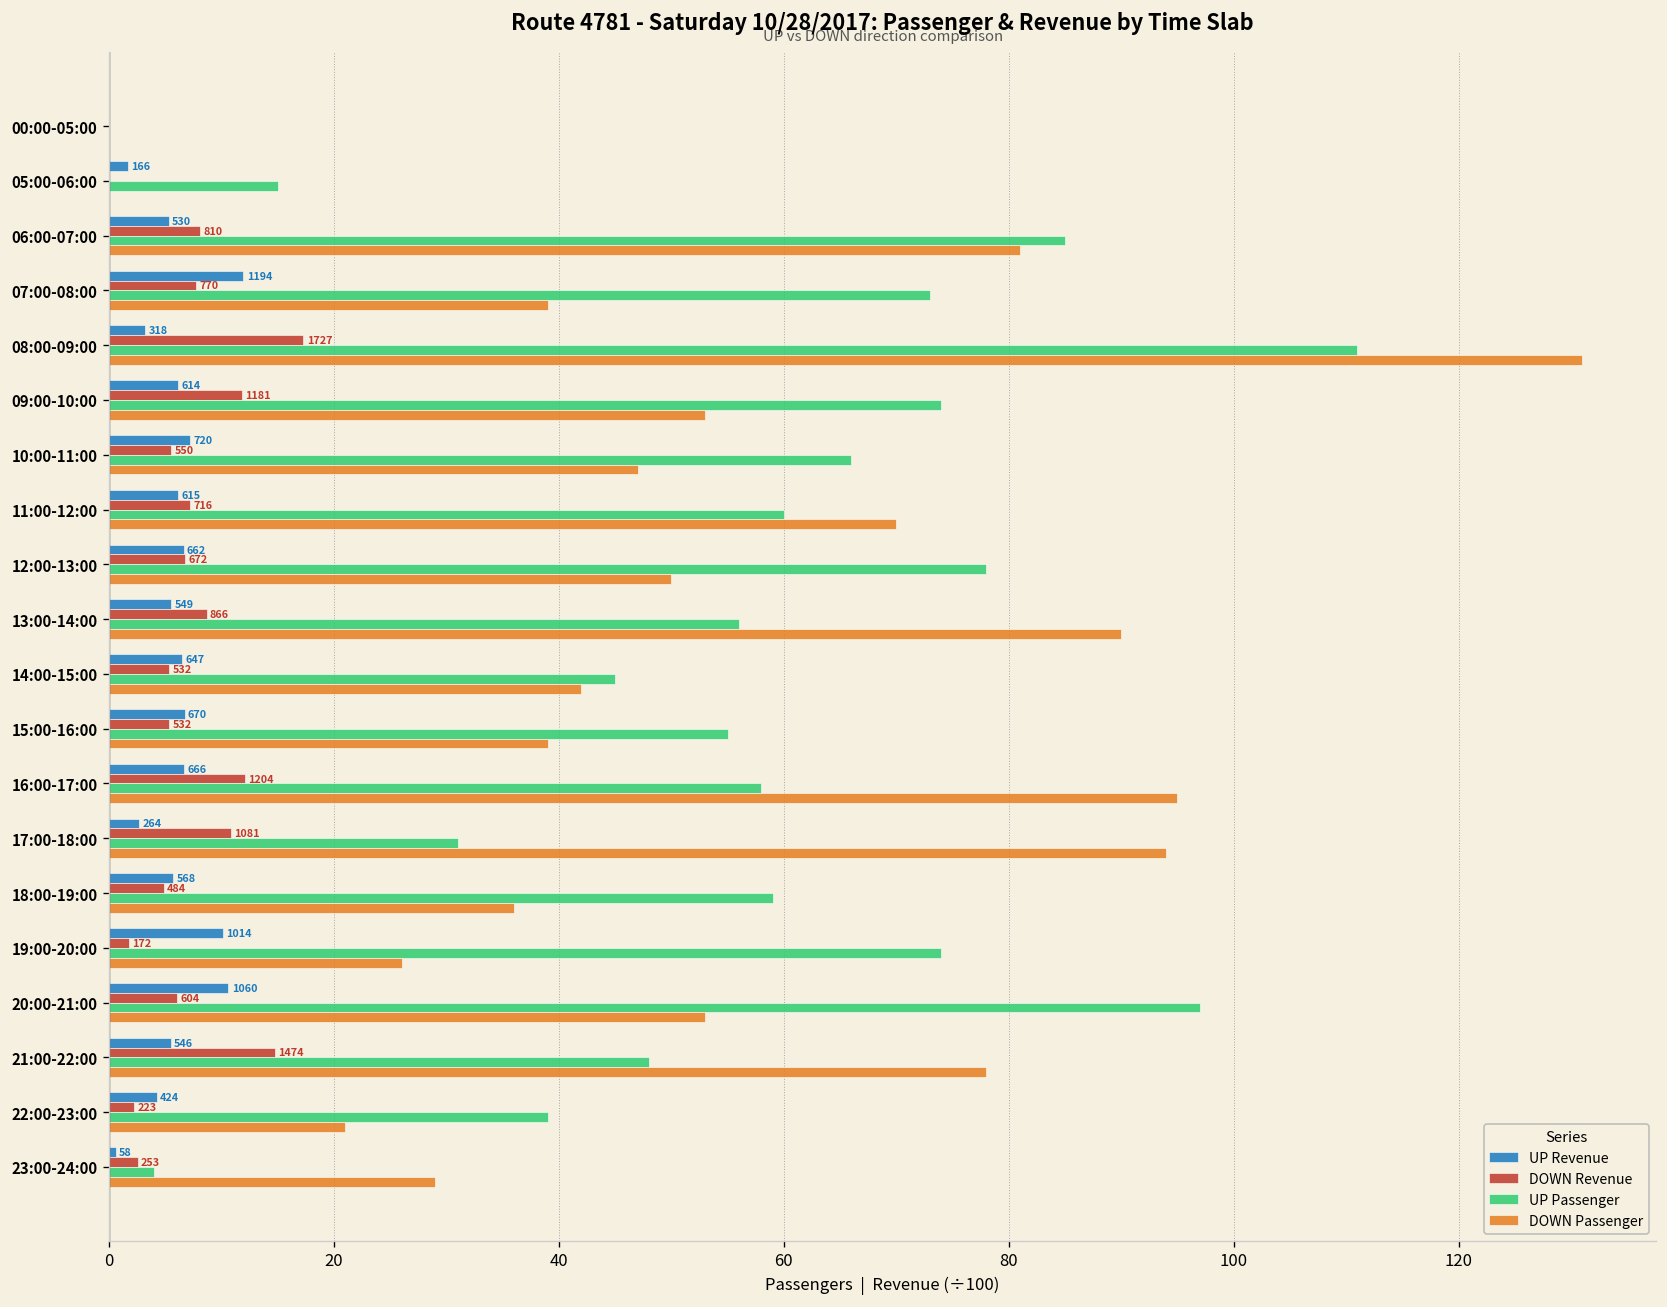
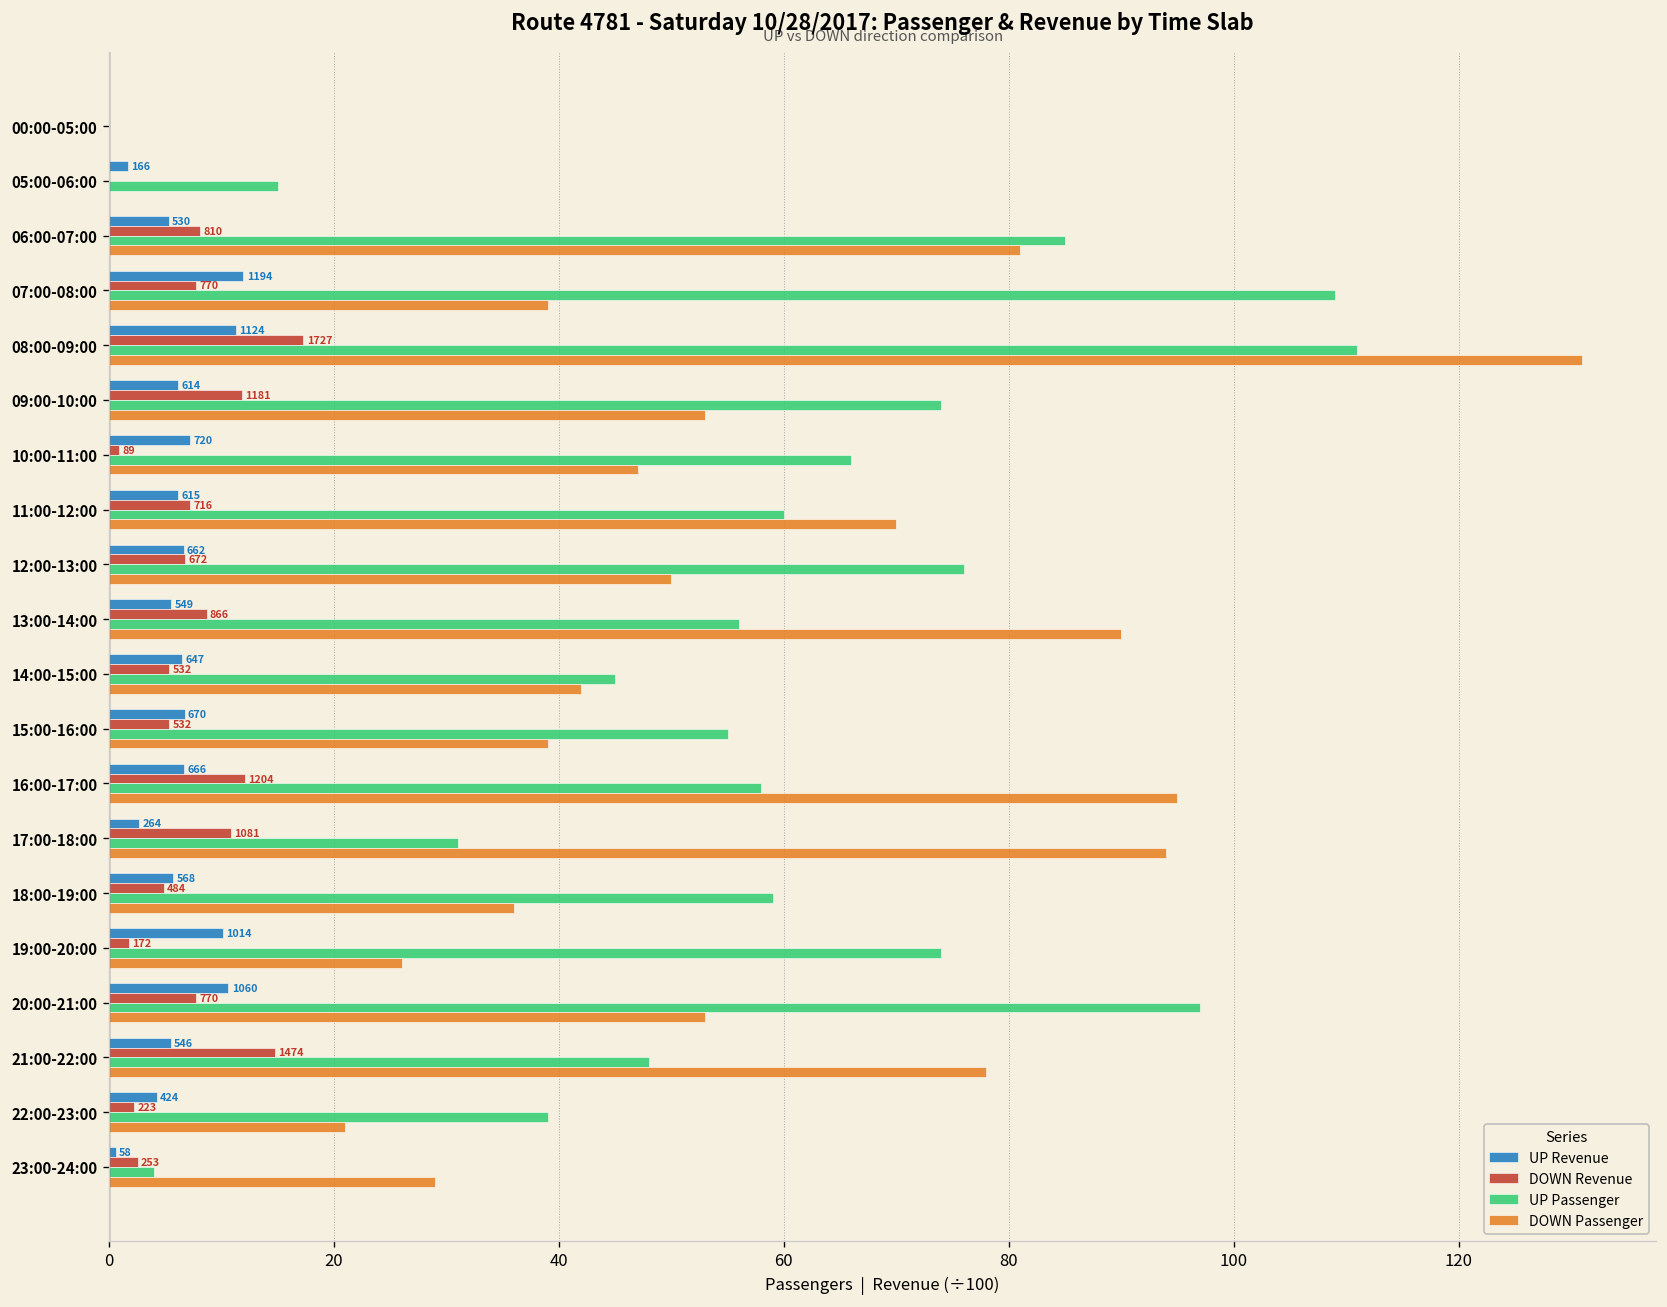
  {
    "UP Revenue": {
-     "08:00-09:00": 318
+     "08:00-09:00": 1124
    },
    "DOWN Revenue": {
-     "10:00-11:00": 550,
-     "20:00-21:00": 604
+     "10:00-11:00": 89,
+     "20:00-21:00": 770
    },
    "UP Passenger": {
      "00:00-05:00": 0,
      "05:00-06:00": 15,
      "06:00-07:00": 85,
-     "07:00-08:00": 73,
+     "07:00-08:00": 109,
      "08:00-09:00": 111,
      "09:00-10:00": 74,
      "10:00-11:00": 66,
      "11:00-12:00": 60,
-     "12:00-13:00": 78,
+     "12:00-13:00": 76,
      "13:00-14:00": 56,
      "14:00-15:00": 45,
      "15:00-16:00": 55,
      "16:00-17:00": 58,
      "17:00-18:00": 31,
      "18:00-19:00": 59,
      "19:00-20:00": 74,
      "20:00-21:00": 97,
      "21:00-22:00": 48,
      "22:00-23:00": 39,
      "23:00-24:00": 4
    },
    "DOWN Passenger": {
      "00:00-05:00": 0,
      "05:00-06:00": 0,
      "06:00-07:00": 81,
      "07:00-08:00": 39,
      "08:00-09:00": 131,
      "09:00-10:00": 53,
      "10:00-11:00": 47,
      "11:00-12:00": 70,
      "12:00-13:00": 50,
      "13:00-14:00": 90,
      "14:00-15:00": 42,
      "15:00-16:00": 39,
      "16:00-17:00": 95,
      "17:00-18:00": 94,
      "18:00-19:00": 36,
      "19:00-20:00": 26,
      "20:00-21:00": 53,
      "21:00-22:00": 78,
      "22:00-23:00": 21,
      "23:00-24:00": 29
    }
  }
